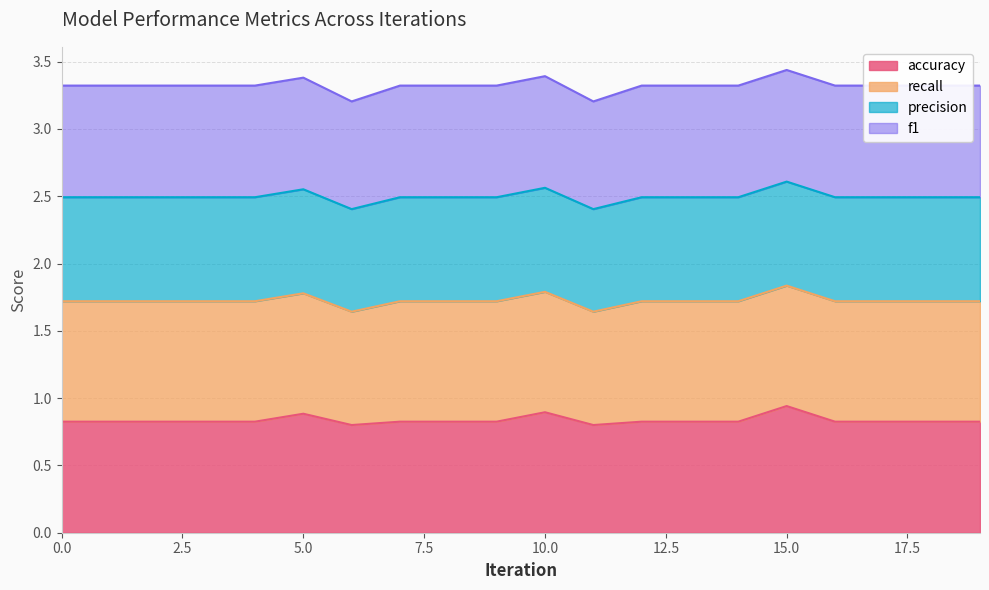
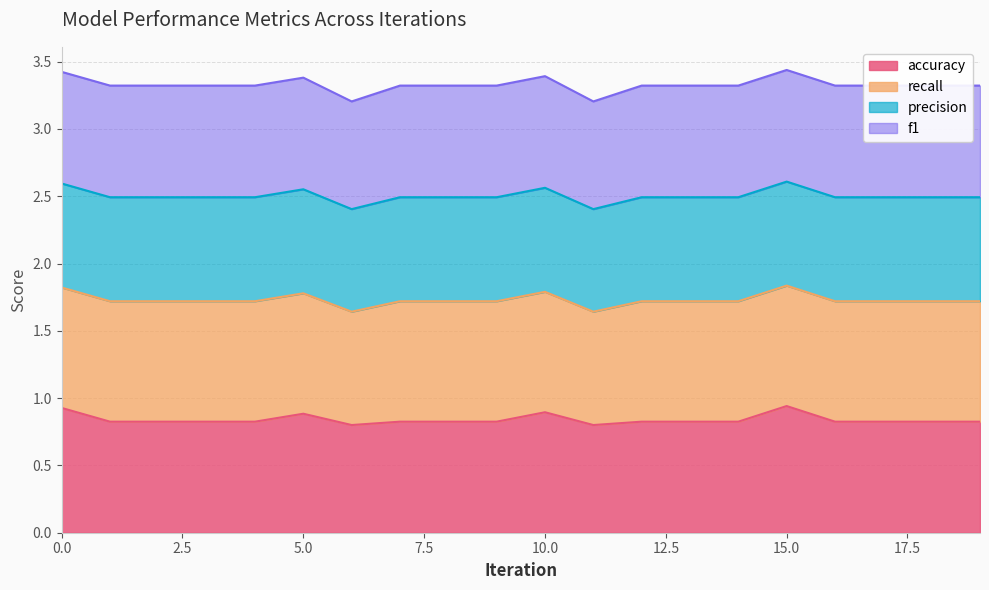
  {
    "accuracy": {
-     "0.0": 0.83,
+     "0.0": 0.93,
      "5.0": 0.88,
      "10.0": 0.90,
      "15.0": 0.94
    },
    "recall": {
      "0.0": 0.89,
      "5.0": 0.89,
      "10.0": 0.89,
      "15.0": 0.89
    },
    "precision": {
      "0.0": 0.77,
      "5.0": 0.77,
      "10.0": 0.77,
      "15.0": 0.77
    },
    "f1": {
      "0.0": 0.83,
      "5.0": 0.83,
      "10.0": 0.83,
      "15.0": 0.83
    }
  }
